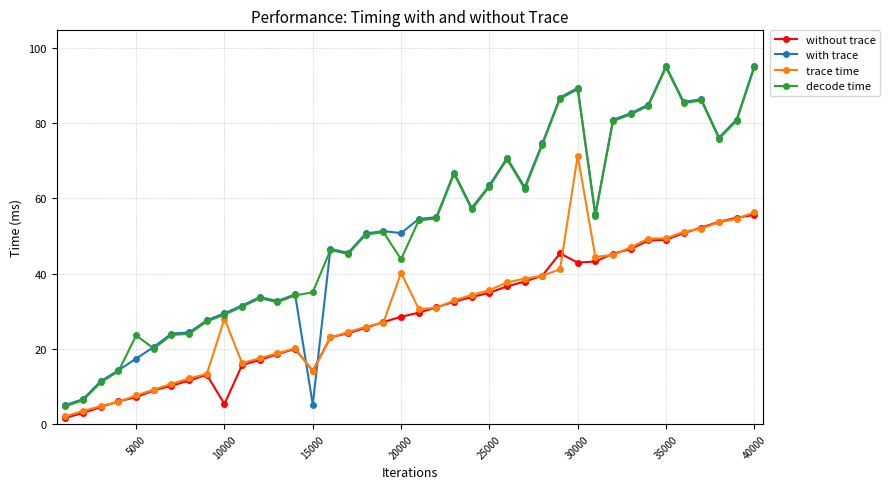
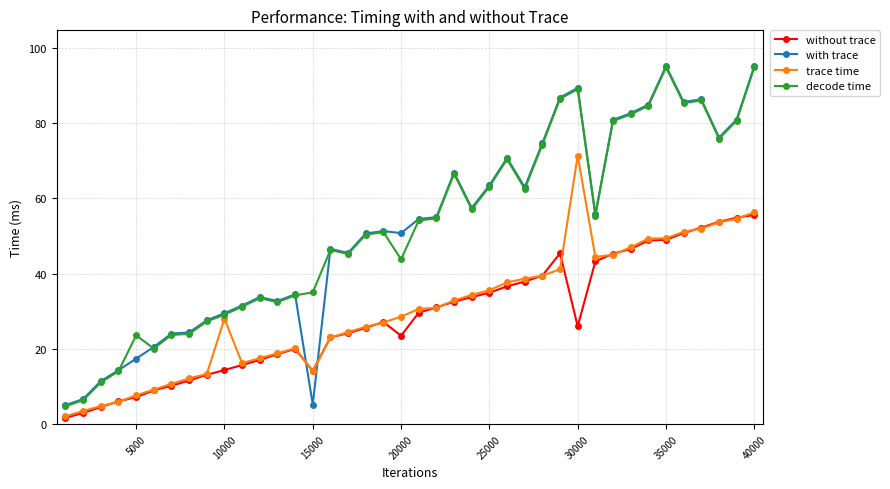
  {
    "without trace": {
-     "10000": 5,
-     "20000": 29,
-     "30000": 43,
+     "10000": 14,
+     "20000": 24,
+     "30000": 26,
      "40000": 56
    },
    "with trace": {
      "5000": 17,
      "15000": 5,
      "20000": 51
    },
    "trace time": {
      "10000": 28,
-     "20000": 40,
+     "20000": 29,
      "30000": 71,
      "40000": 56
    },
    "decode time": {
      "5000": 24,
      "15000": 35,
      "20000": 44
    }
  }
